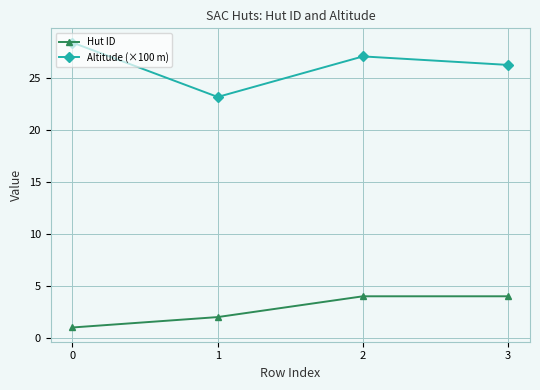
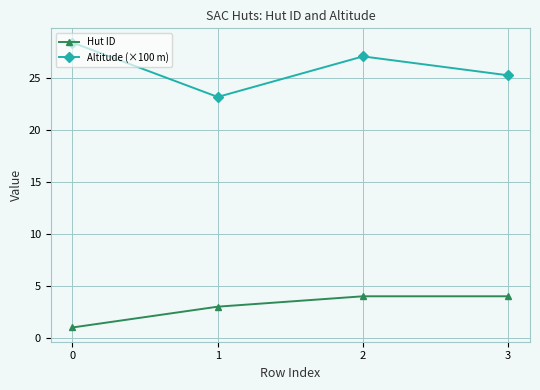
  {
    "Hut ID": {
      "0": 1,
-     "1": 2,
+     "1": 3,
      "2": 4,
      "3": 4
    },
    "Altitude (×100 m)": {
      "1": 23.2,
      "2": 27.1,
-     "3": 26.3
+     "3": 25.3
    }
  }
